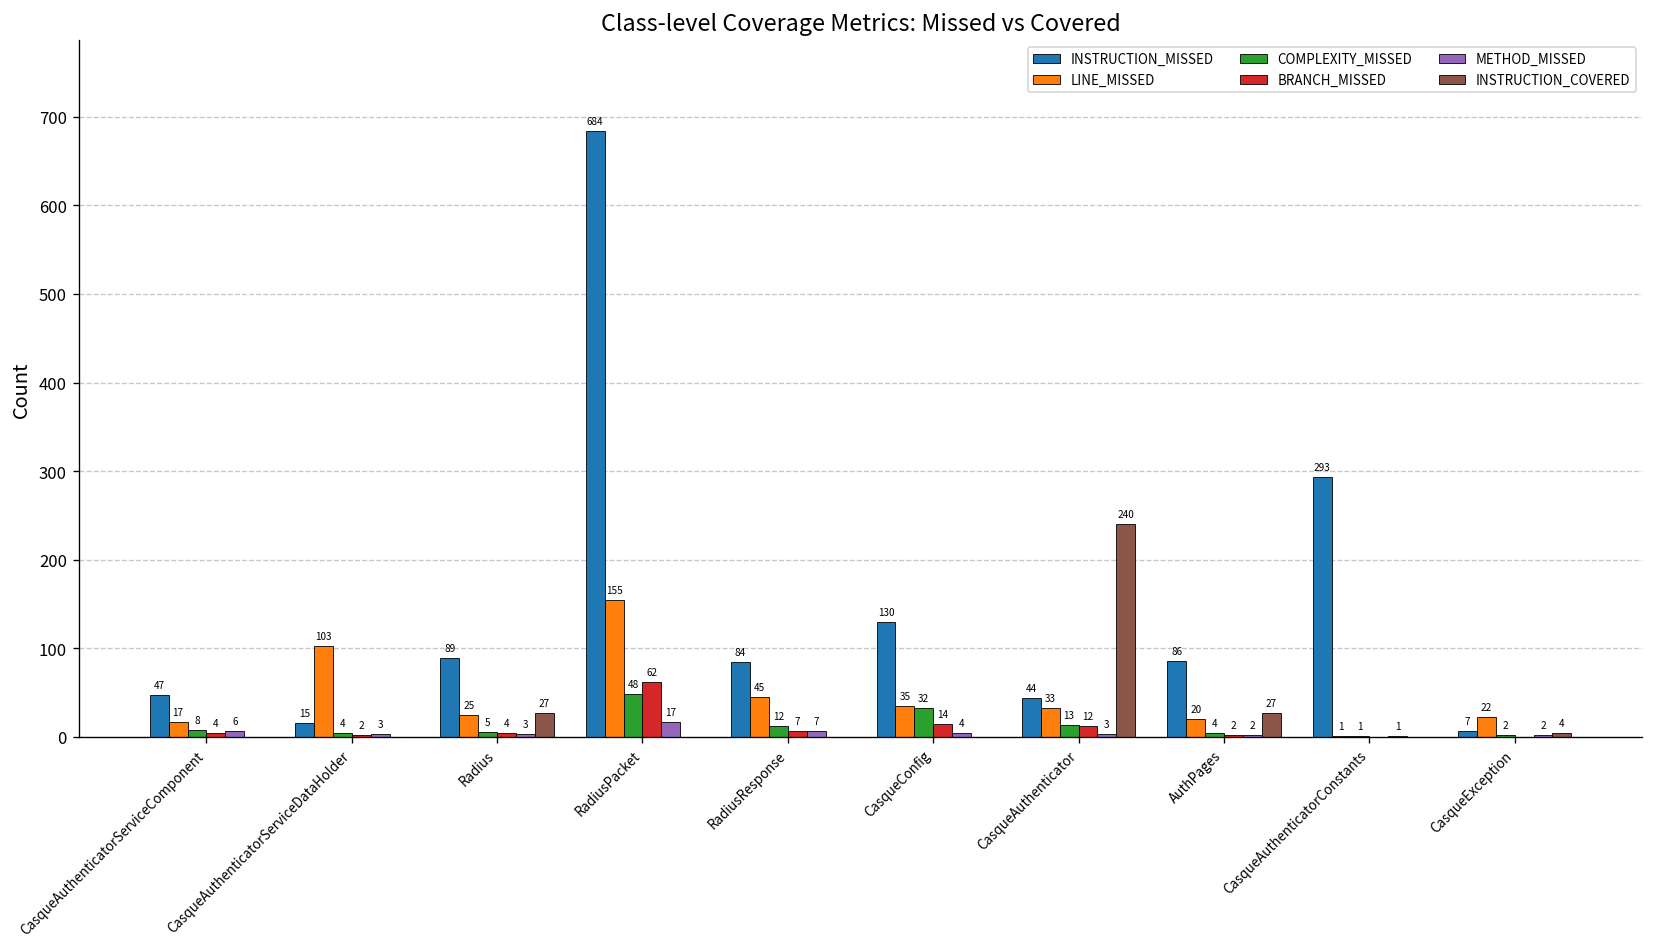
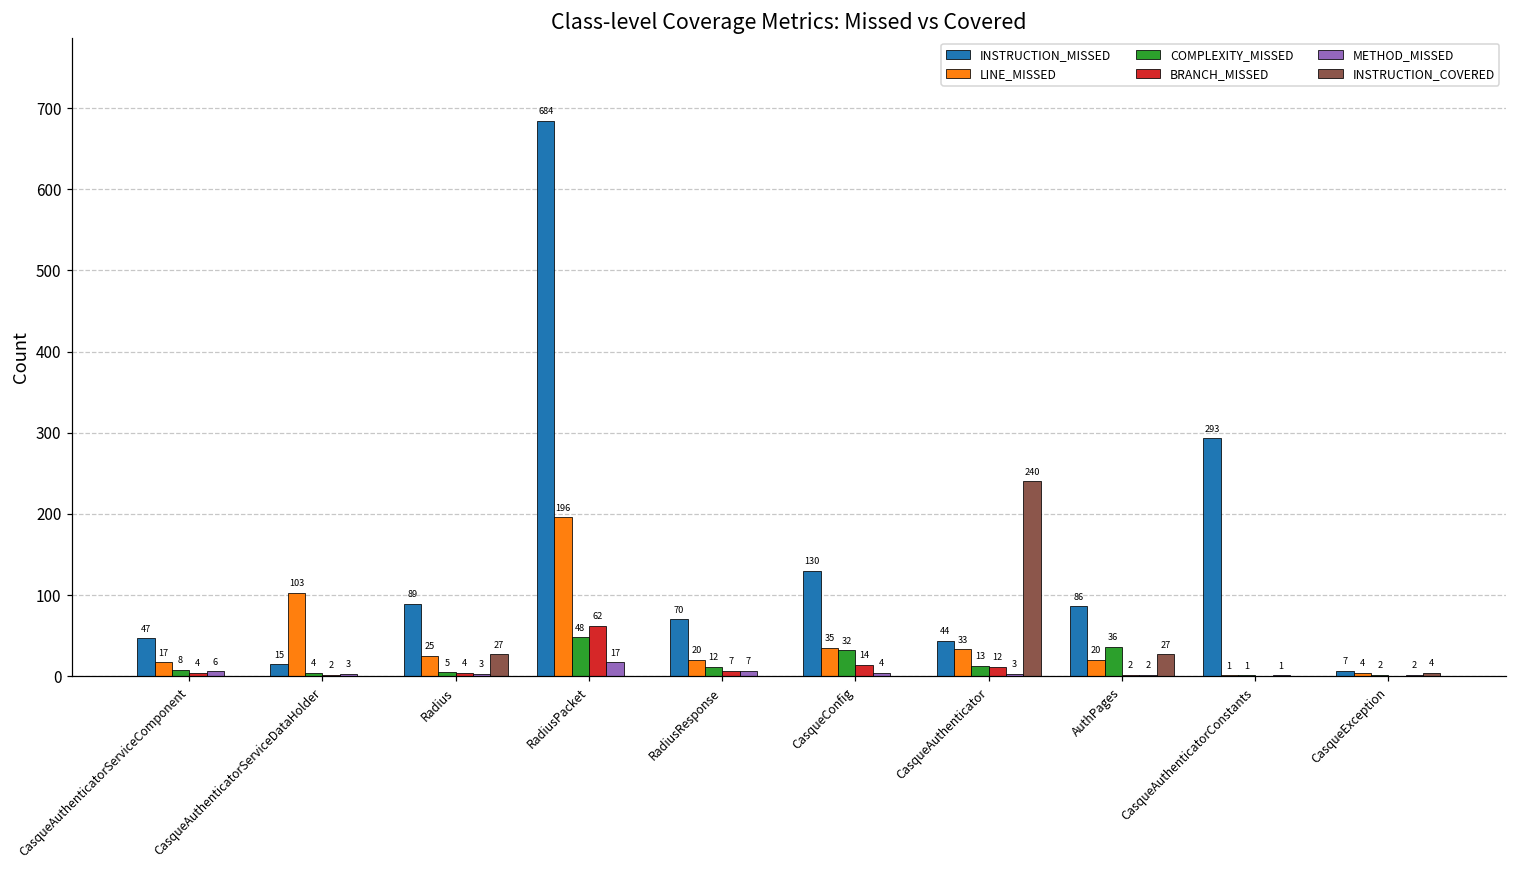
  {
    "INSTRUCTION_MISSED": {
      "CasqueAuthenticatorServiceComponent": 47,
      "CasqueAuthenticatorServiceDataHolder": 15,
      "Radius": 89,
      "RadiusPacket": 684,
-     "RadiusResponse": 84,
+     "RadiusResponse": 70,
      "CasqueConfig": 130,
      "CasqueAuthenticator": 44,
      "AuthPages": 86,
      "CasqueAuthenticatorConstants": 293,
      "CasqueException": 7
    },
    "LINE_MISSED": {
      "CasqueAuthenticatorServiceComponent": 17,
      "CasqueAuthenticatorServiceDataHolder": 103,
      "Radius": 25,
-     "RadiusPacket": 155,
-     "RadiusResponse": 45,
+     "RadiusPacket": 196,
+     "RadiusResponse": 20,
      "CasqueConfig": 35,
      "CasqueAuthenticator": 33,
      "AuthPages": 20,
      "CasqueAuthenticatorConstants": 1,
-     "CasqueException": 22
+     "CasqueException": 4
    },
    "COMPLEXITY_MISSED": {
      "CasqueAuthenticatorServiceComponent": 8,
      "CasqueAuthenticatorServiceDataHolder": 4,
      "Radius": 5,
      "RadiusPacket": 48,
      "RadiusResponse": 12,
      "CasqueConfig": 32,
      "CasqueAuthenticator": 13,
-     "AuthPages": 4,
+     "AuthPages": 36,
      "CasqueAuthenticatorConstants": 1,
      "CasqueException": 2
    },
    "BRANCH_MISSED": {
      "CasqueAuthenticatorServiceComponent": 4,
      "CasqueAuthenticatorServiceDataHolder": 2,
      "Radius": 4,
      "RadiusPacket": 62,
      "RadiusResponse": 7,
      "CasqueConfig": 14,
      "CasqueAuthenticator": 12,
      "AuthPages": 2
    },
    "METHOD_MISSED": {
      "CasqueAuthenticatorServiceComponent": 6,
      "CasqueAuthenticatorServiceDataHolder": 3,
      "Radius": 3,
      "RadiusPacket": 17,
      "RadiusResponse": 7,
      "CasqueConfig": 4,
      "CasqueAuthenticator": 3,
      "AuthPages": 2,
      "CasqueAuthenticatorConstants": 1,
      "CasqueException": 2
    },
    "INSTRUCTION_COVERED": {
      "Radius": 27,
      "CasqueAuthenticator": 240,
      "AuthPages": 27,
      "CasqueException": 4
    }
  }
